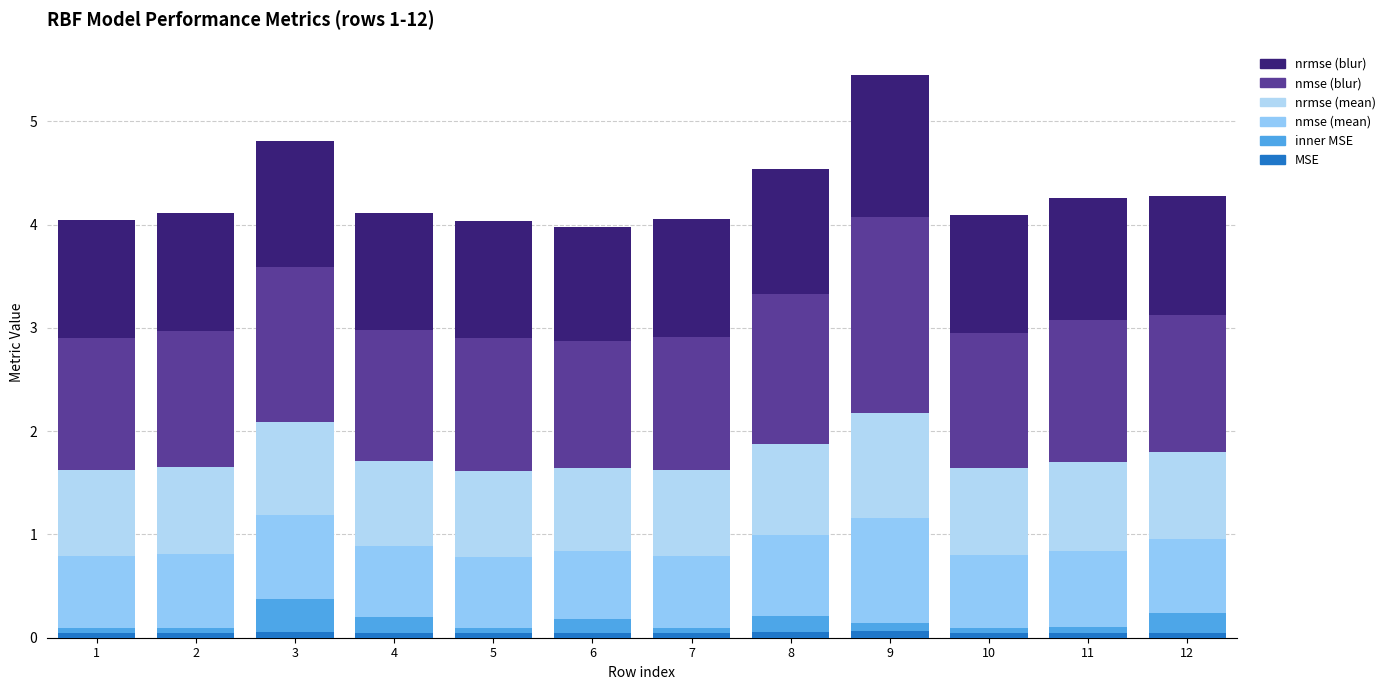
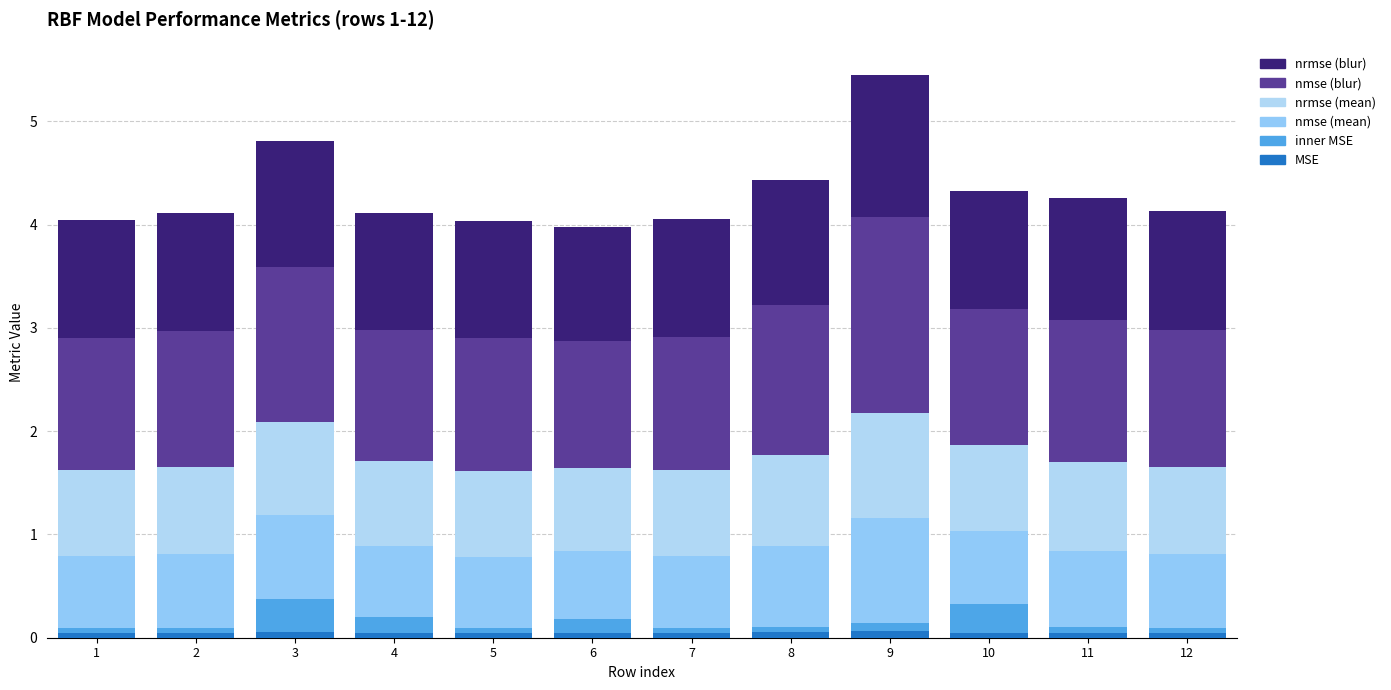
  {
    "MSE": {
      "1": 0.05,
      "2": 0.05,
      "3": 0.06,
      "4": 0.05,
      "5": 0.05,
      "6": 0.04,
      "7": 0.05,
      "8": 0.05,
      "9": 0.07,
      "10": 0.05,
      "11": 0.05,
      "12": 0.05
    },
    "inner MSE": {
      "1": 0.05,
      "2": 0.05,
      "3": 0.32,
      "4": 0.16,
      "5": 0.05,
      "6": 0.13,
      "7": 0.05,
-     "8": 0.16,
+     "8": 0.05,
      "9": 0.07,
-     "10": 0.05,
+     "10": 0.28,
      "11": 0.05,
-     "12": 0.20
+     "12": 0.05
    }
  }
